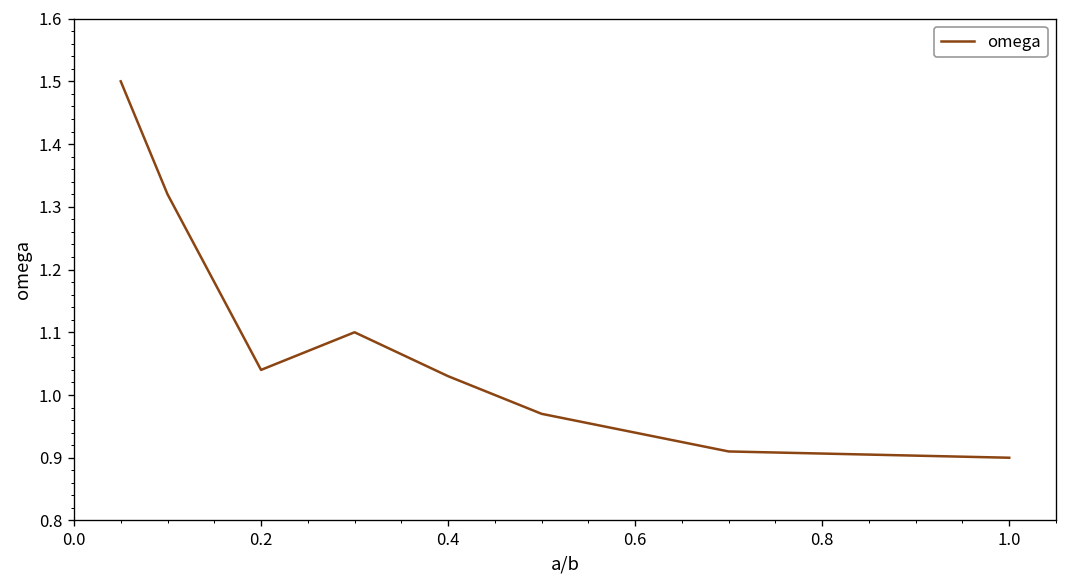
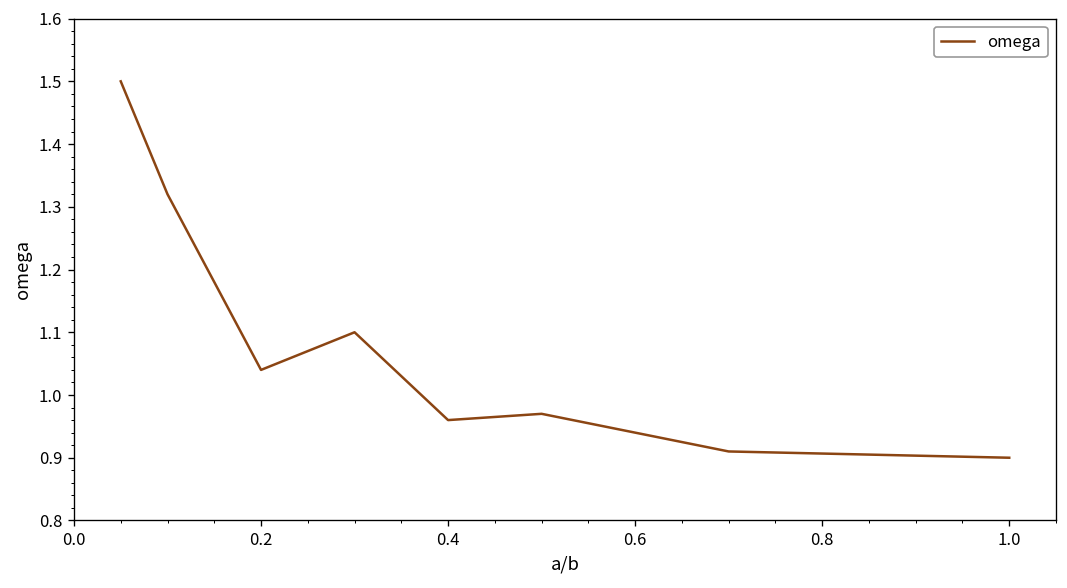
  {
    "0.2": 1.04,
-   "0.4": 1.03,
+   "0.4": 0.96,
    "1.0": 0.90
  }
